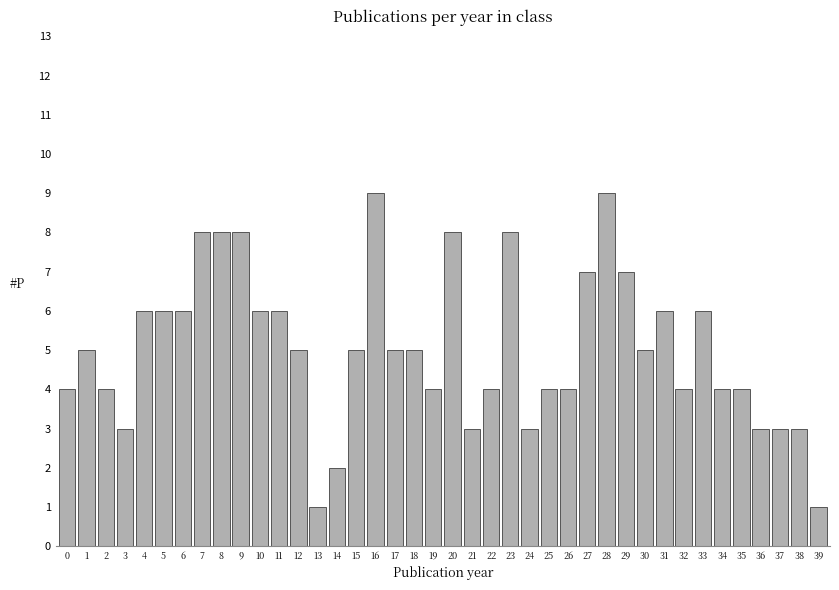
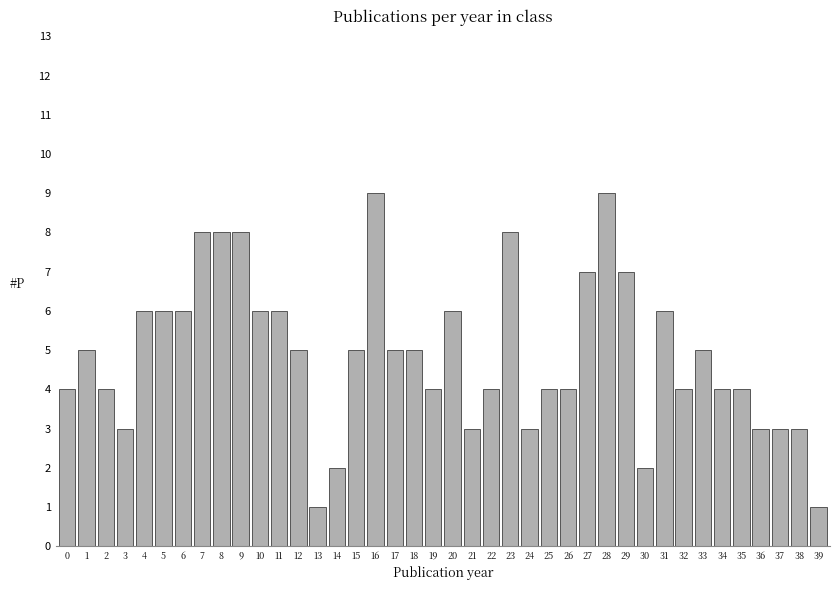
  {
    "0": 4,
    "1": 5,
    "2": 4,
    "3": 3,
    "4": 6,
    "5": 6,
    "6": 6,
    "7": 8,
    "8": 8,
    "9": 8,
    "10": 6,
    "11": 6,
    "12": 5,
    "13": 1,
    "14": 2,
    "15": 5,
    "16": 9,
    "17": 5,
    "18": 5,
    "19": 4,
-   "20": 8,
+   "20": 6,
    "21": 3,
    "22": 4,
    "23": 8,
    "24": 3,
    "25": 4,
    "26": 4,
    "27": 7,
    "28": 9,
    "29": 7,
-   "30": 5,
+   "30": 2,
    "31": 6,
    "32": 4,
-   "33": 6,
+   "33": 5,
    "34": 4,
    "35": 4,
    "36": 3,
    "37": 3,
    "38": 3,
    "39": 1
  }
